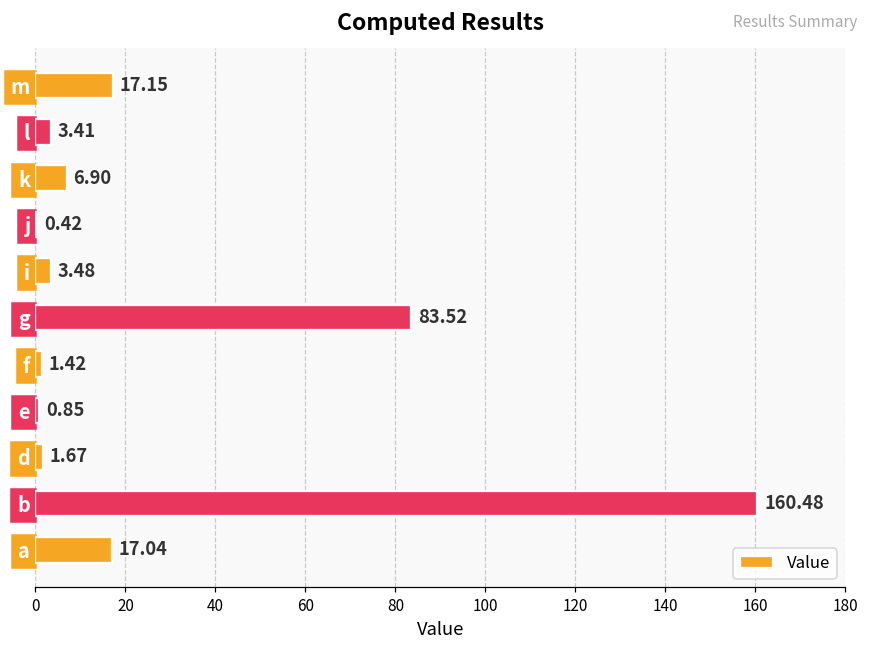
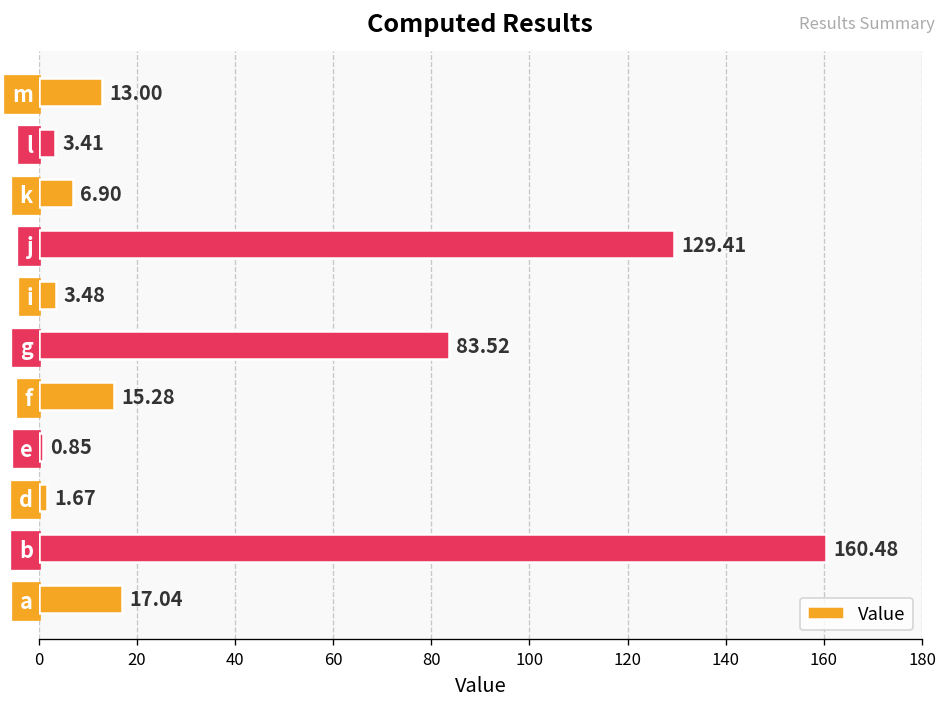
  {
-   "m": 17.15,
+   "m": 13.00,
    "l": 3.41,
    "k": 6.90,
-   "j": 0.42,
+   "j": 129.41,
    "i": 3.48,
    "g": 83.52,
-   "f": 1.42,
+   "f": 15.28,
    "e": 0.85,
    "d": 1.67,
    "b": 160.48,
    "a": 17.04
  }
